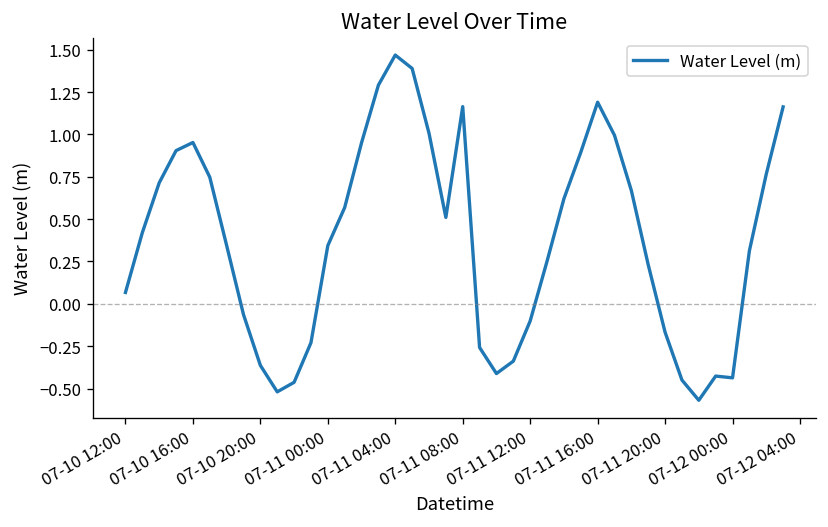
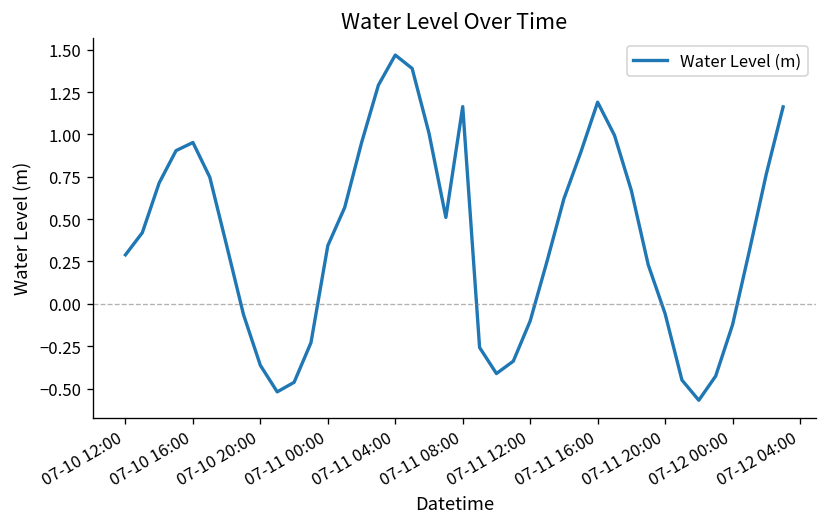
  {
-   "07-10 12:00": 0.07,
+   "07-10 12:00": 0.29,
    "07-10 16:00": 0.95,
    "07-10 20:00": -0.36,
    "07-11 00:00": 0.34,
    "07-11 04:00": 1.47,
    "07-11 08:00": 1.16,
    "07-11 12:00": -0.10,
    "07-11 16:00": 1.19,
-   "07-11 20:00": -0.17,
-   "07-12 00:00": -0.44
+   "07-11 20:00": -0.06,
+   "07-12 00:00": -0.12
  }
